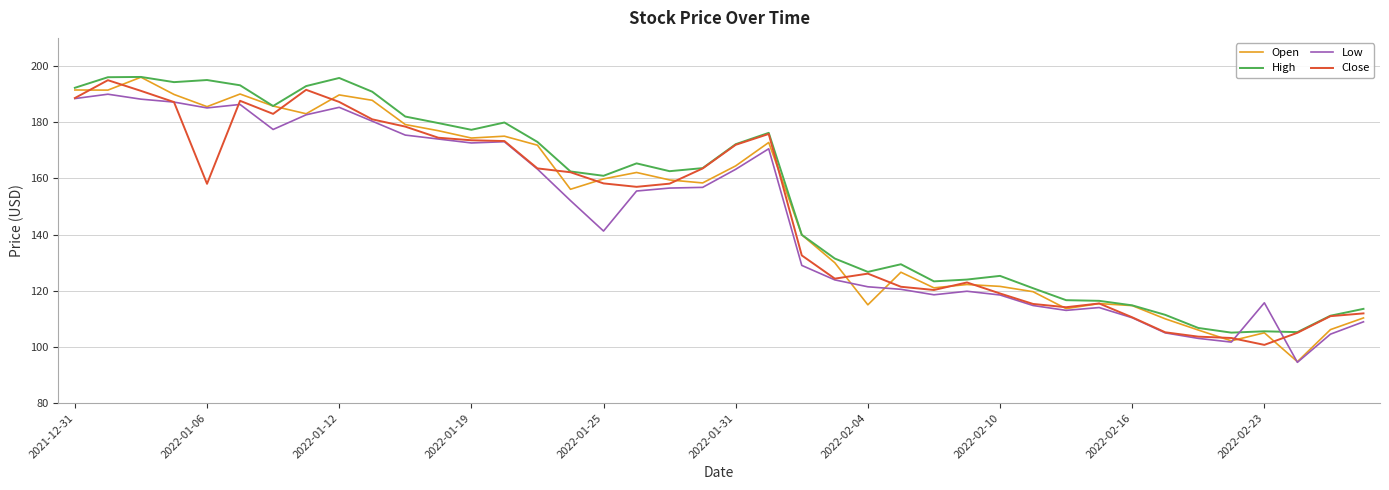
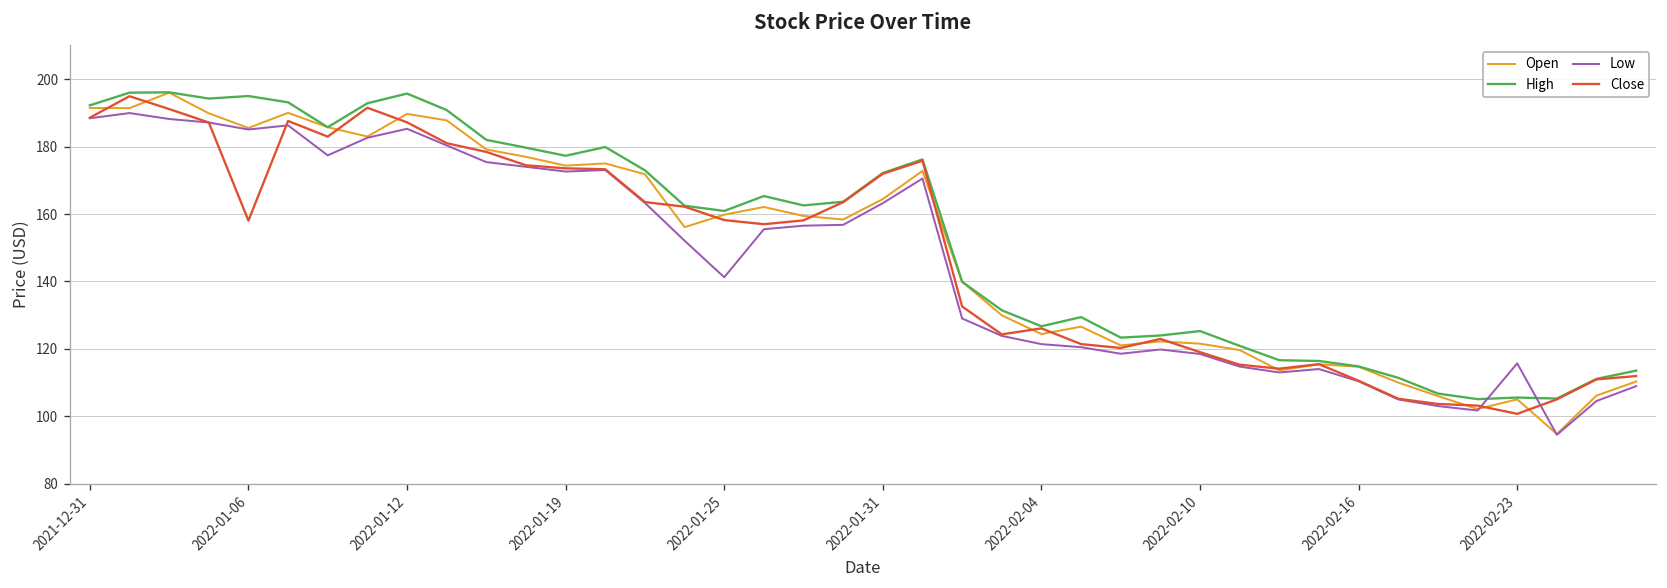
  {
    "Open": {
      "2022-01-12": 190,
      "2022-01-25": 160,
      "2022-01-31": 164,
-     "2022-02-04": 115,
+     "2022-02-04": 124,
      "2022-02-10": 122
    },
    "High": {
      "2022-01-06": 195,
      "2022-01-12": 196,
      "2022-01-19": 177,
      "2022-01-25": 161,
      "2022-02-10": 125
    },
    "Low": {
      "2022-01-12": 185,
      "2022-01-19": 173,
      "2022-01-25": 141,
      "2022-01-31": 163,
      "2022-02-04": 121,
      "2022-02-23": 116
    },
    "Close": {
      "2022-01-06": 158,
      "2022-01-12": 187,
      "2022-01-25": 158,
      "2022-02-23": 101
    }
  }
